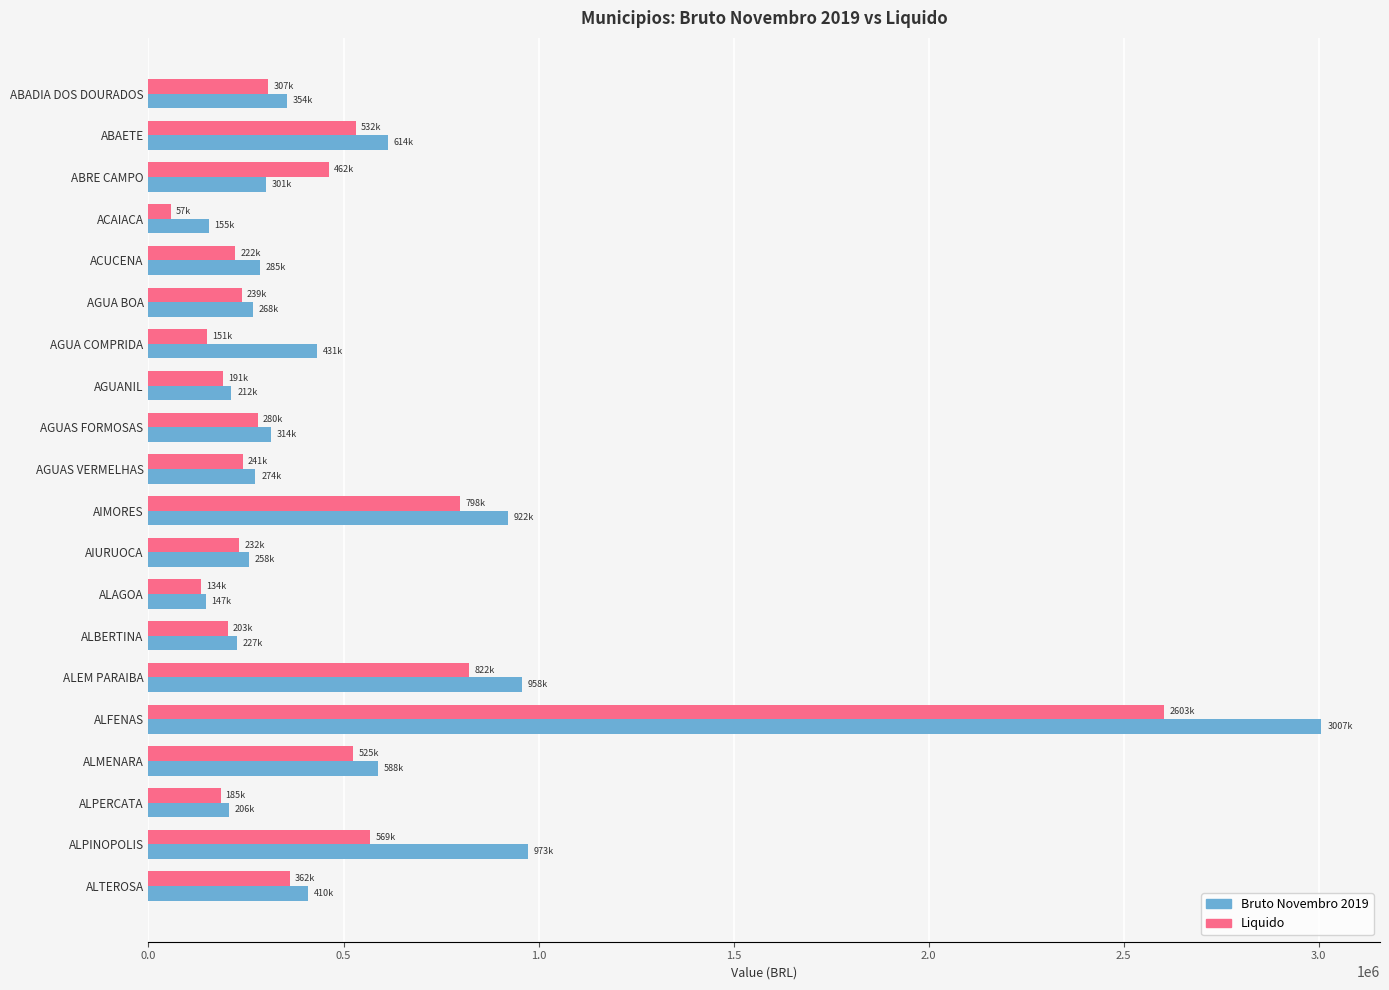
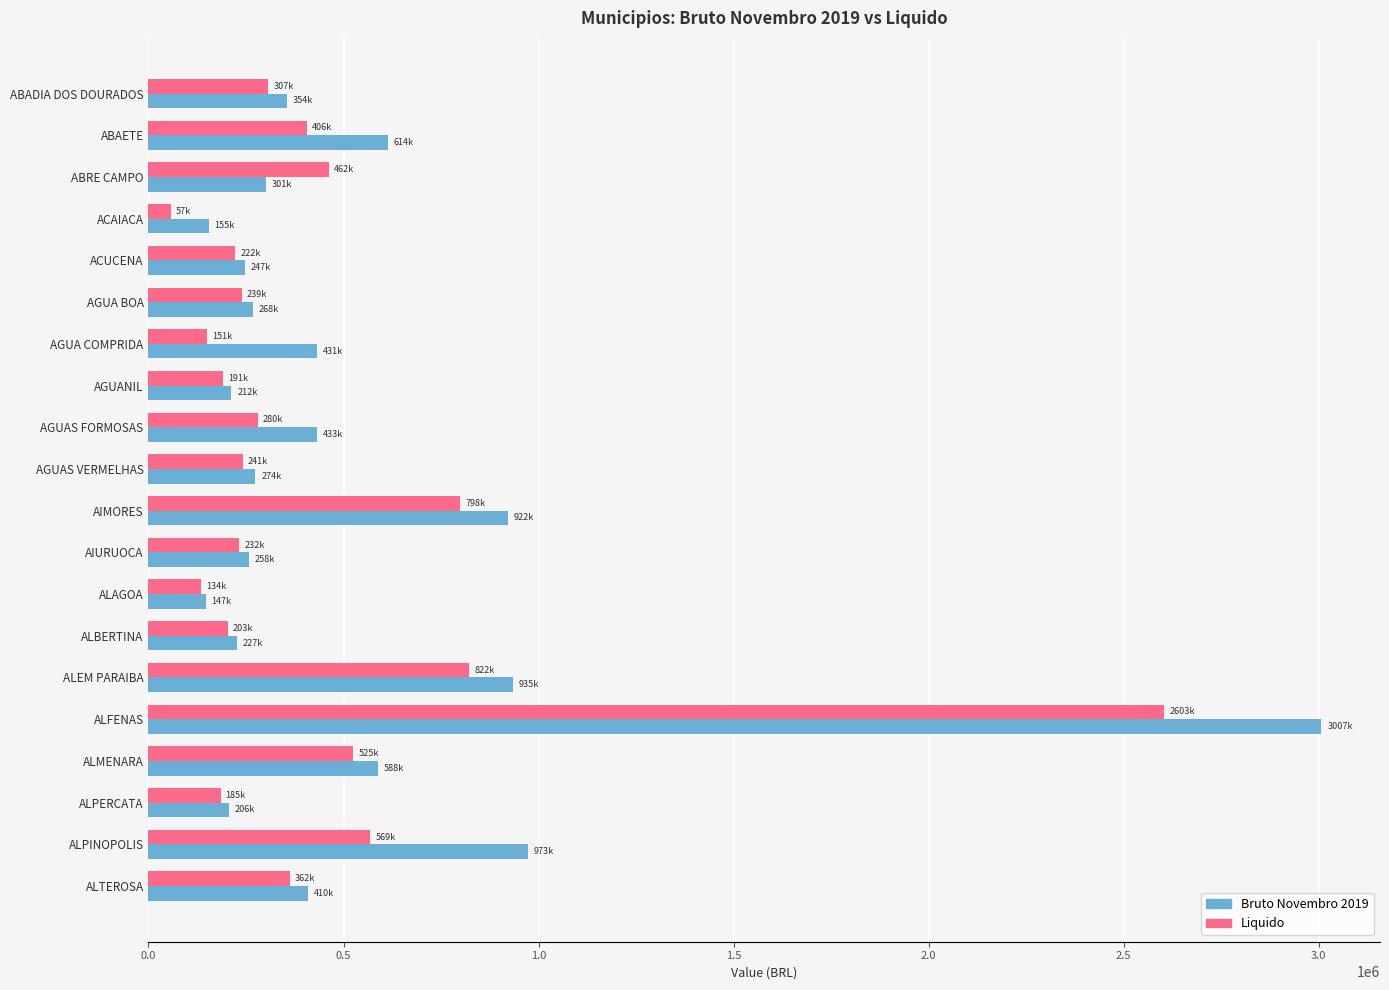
  {
    "Bruto Novembro 2019": {
      "ABADIA DOS DOURADOS": "354k",
      "ABAETE": "614k",
      "ABRE CAMPO": "301k",
      "ACAIACA": "155k",
-     "ACUCENA": "285k",
+     "ACUCENA": "247k",
      "AGUA BOA": "268k",
      "AGUA COMPRIDA": "431k",
      "AGUANIL": "212k",
-     "AGUAS FORMOSAS": "314k",
+     "AGUAS FORMOSAS": "433k",
      "AGUAS VERMELHAS": "274k",
      "AIMORES": "922k",
      "AIURUOCA": "258k",
      "ALAGOA": "147k",
      "ALBERTINA": "227k",
-     "ALEM PARAIBA": "958k",
+     "ALEM PARAIBA": "935k",
      "ALFENAS": "3007k",
      "ALMENARA": "588k",
      "ALPERCATA": "206k",
      "ALPINOPOLIS": "973k",
      "ALTEROSA": "410k"
    },
    "Liquido": {
      "ABADIA DOS DOURADOS": "307k",
-     "ABAETE": "532k",
+     "ABAETE": "406k",
      "ABRE CAMPO": "462k",
      "ACAIACA": "57k",
      "ACUCENA": "222k",
      "AGUA BOA": "239k",
      "AGUA COMPRIDA": "151k",
      "AGUANIL": "191k",
      "AGUAS FORMOSAS": "280k",
      "AGUAS VERMELHAS": "241k",
      "AIMORES": "798k",
      "AIURUOCA": "232k",
      "ALAGOA": "134k",
      "ALBERTINA": "203k",
      "ALEM PARAIBA": "822k",
      "ALFENAS": "2603k",
      "ALMENARA": "525k",
      "ALPERCATA": "185k",
      "ALPINOPOLIS": "569k",
      "ALTEROSA": "362k"
    }
  }
